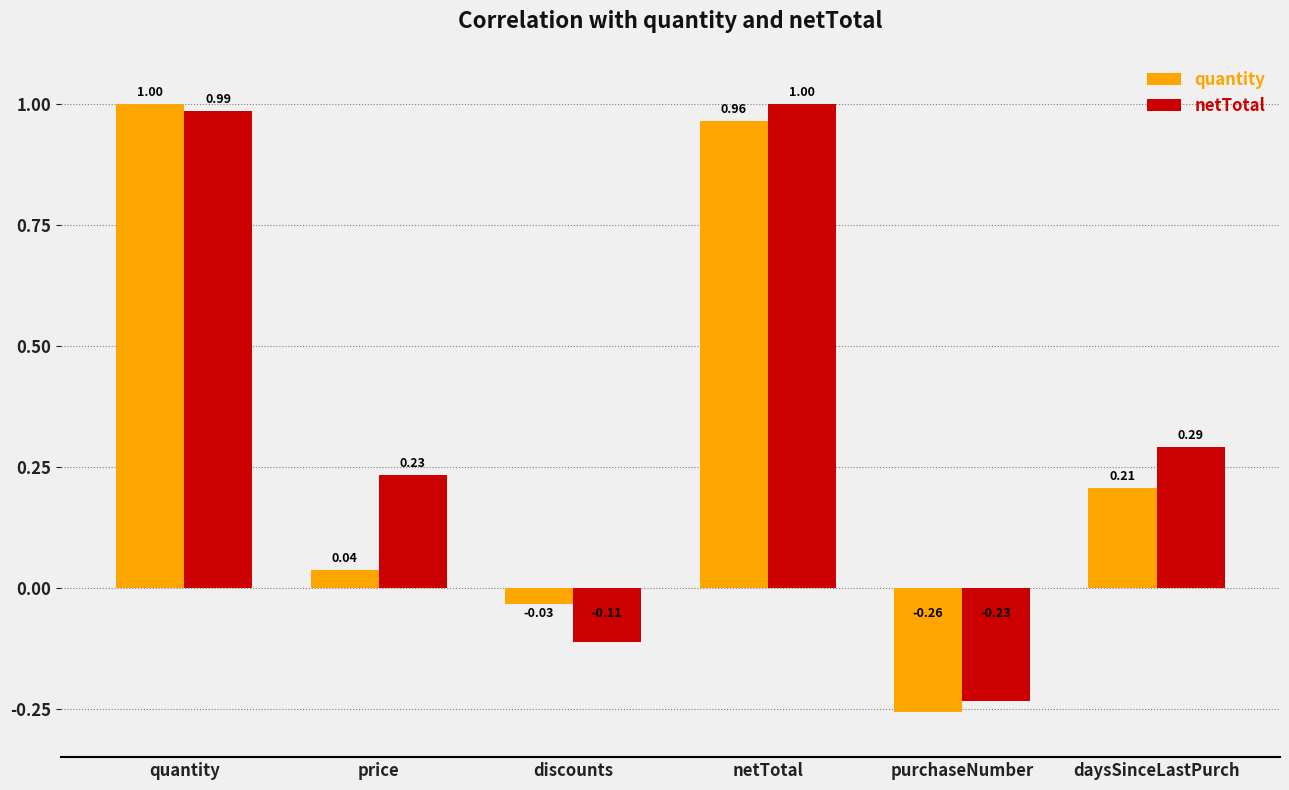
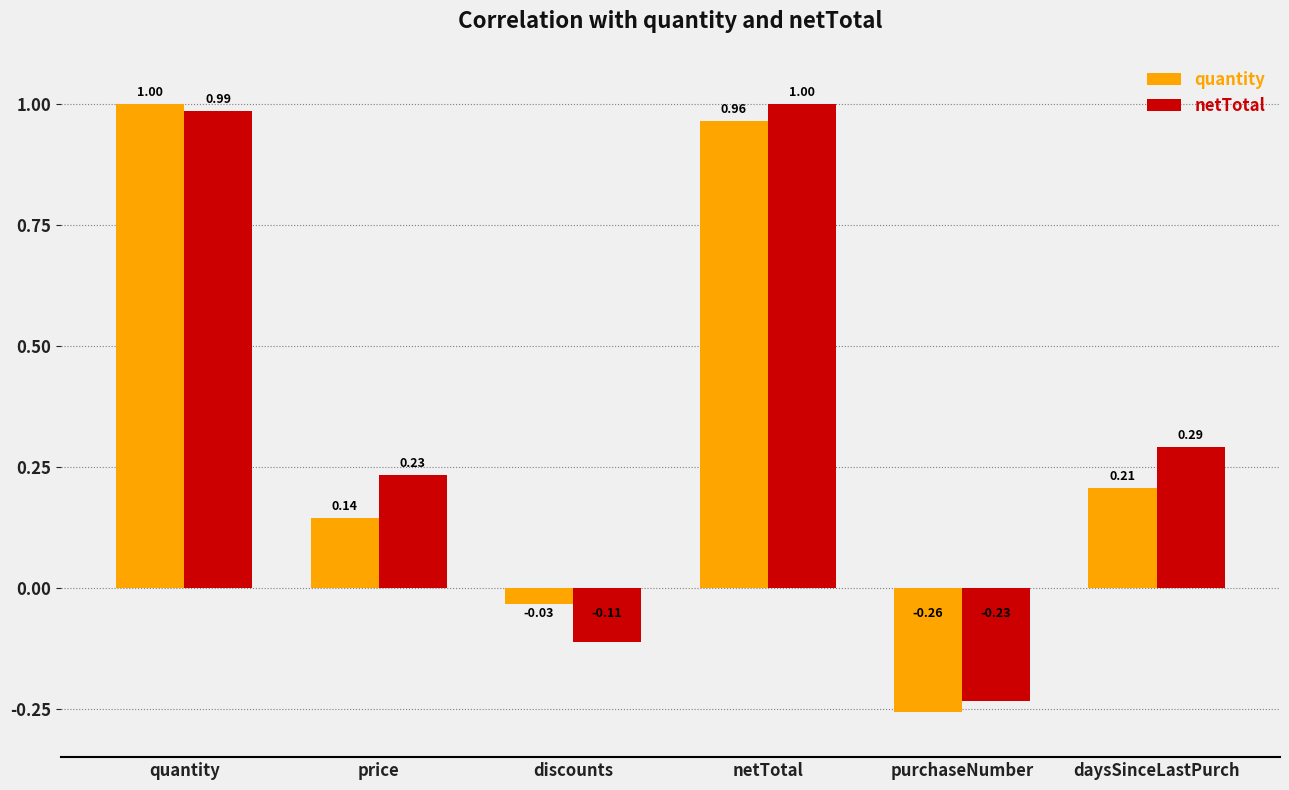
  {
    "quantity": {
      "quantity": 1.00,
-     "price": 0.04,
+     "price": 0.14,
      "discounts": -0.03,
      "netTotal": 0.96,
      "purchaseNumber": -0.26,
      "daysSinceLastPurch": 0.21
    },
    "netTotal": {
      "quantity": 0.99,
      "price": 0.23,
      "discounts": -0.11,
      "netTotal": 1.00,
      "purchaseNumber": -0.23,
      "daysSinceLastPurch": 0.29
    }
  }
